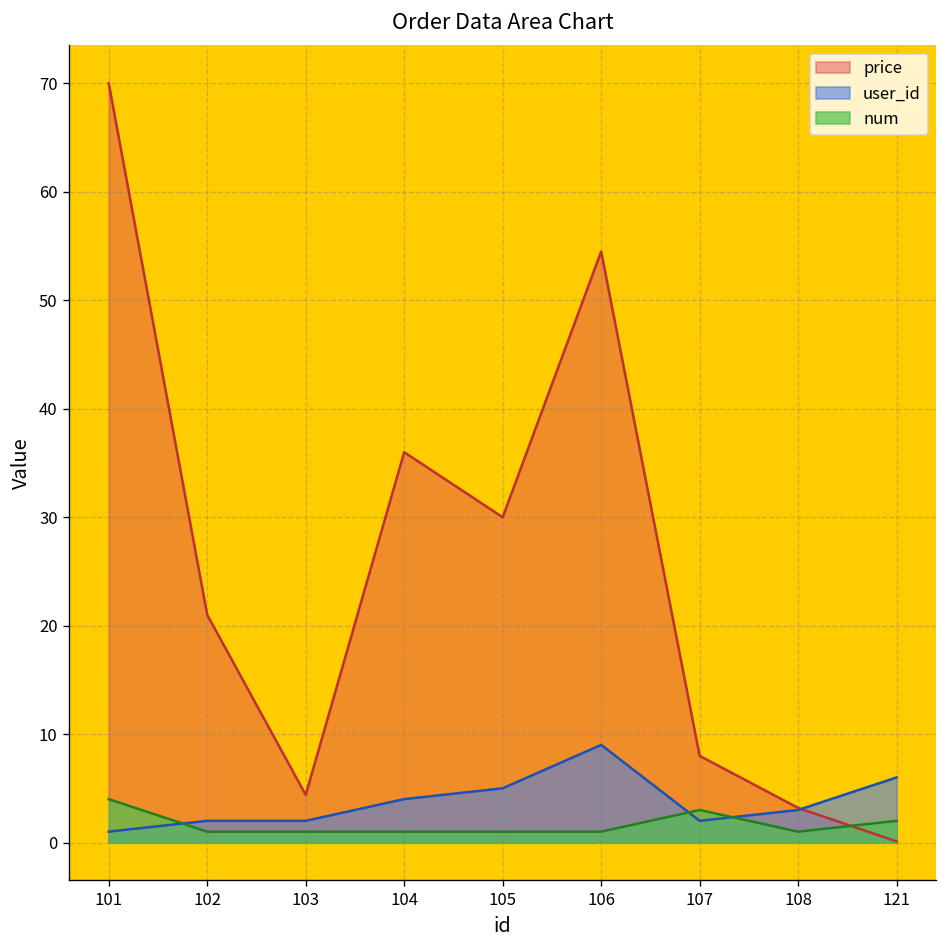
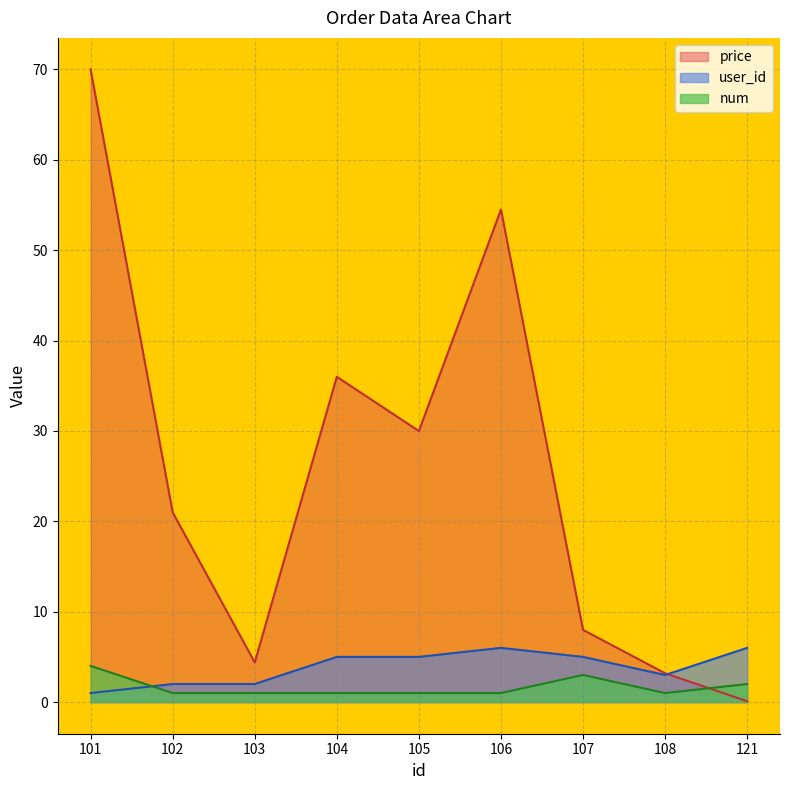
  {
    "price": {
      "101": 70,
      "102": 21,
      "103": 4,
      "104": 36,
      "105": 30,
      "106": 54,
      "107": 8,
      "121": 0
    },
    "user_id": {
      "101": 1,
      "102": 2,
      "103": 2,
-     "104": 4,
+     "104": 5,
      "105": 5,
-     "106": 9,
-     "107": 2,
+     "106": 6,
+     "107": 5,
      "121": 6
    },
    "num": {
      "101": 4,
      "102": 1,
      "103": 1,
      "104": 1,
      "105": 1,
      "106": 1,
      "107": 3,
      "108": 1,
      "121": 2
    }
  }
